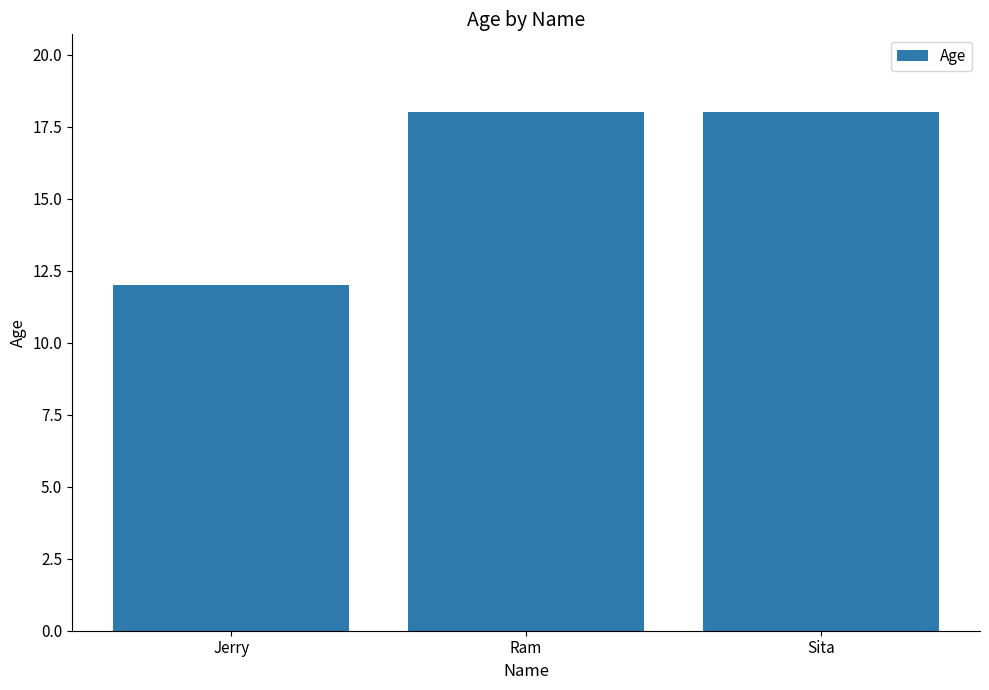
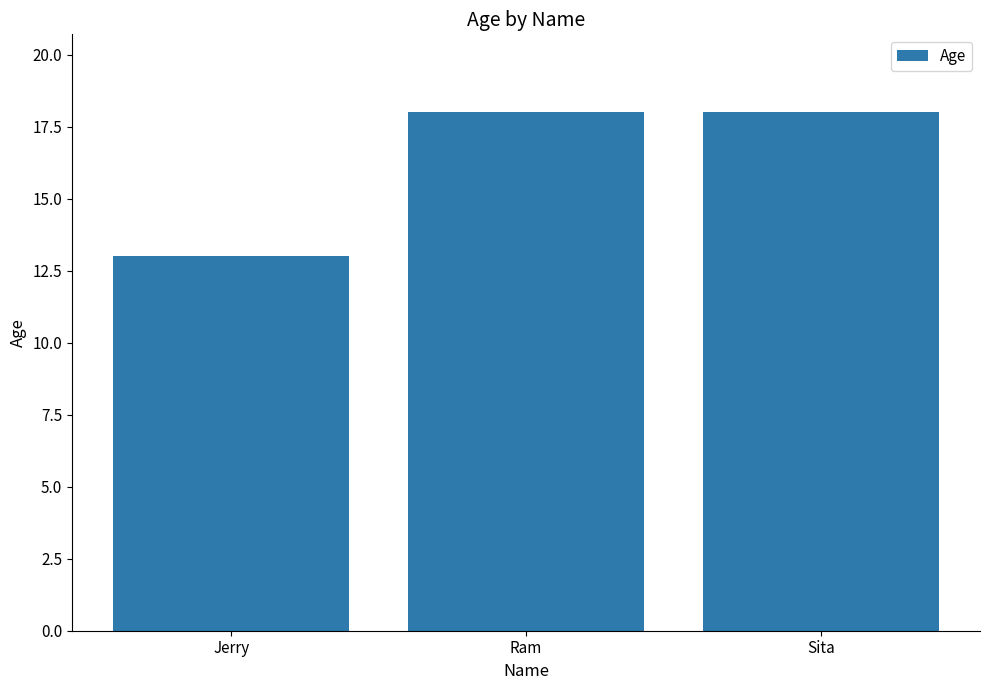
  {
-   "Jerry": 12,
+   "Jerry": 13,
    "Ram": 18,
    "Sita": 18
  }
